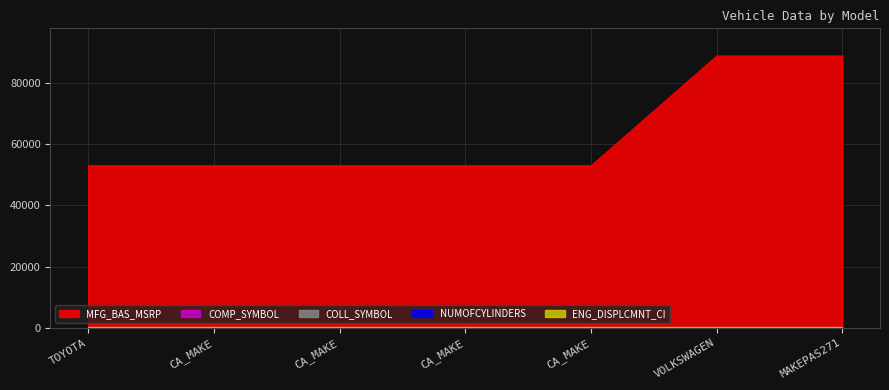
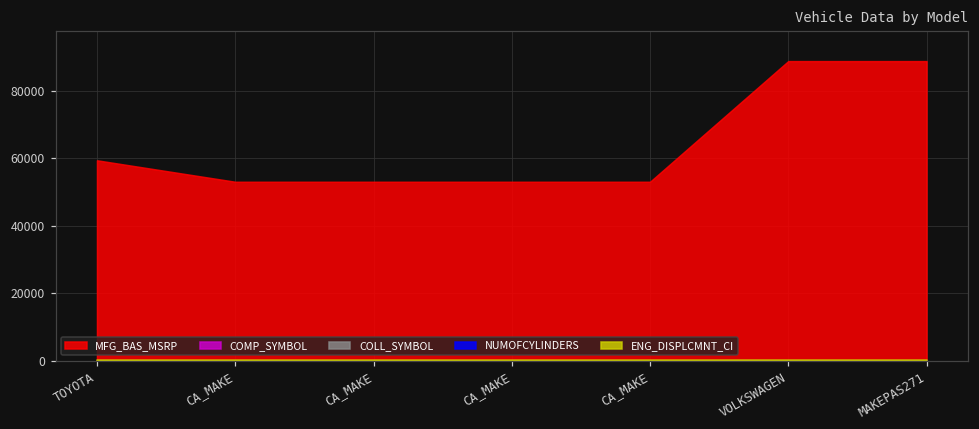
  {
    "MFG_BAS_MSRP": {
-     "TOYOTA": 53000,
+     "TOYOTA": 59000,
      "VOLKSWAGEN": 89000,
      "MAKEPAS271": 89000
    }
  }
